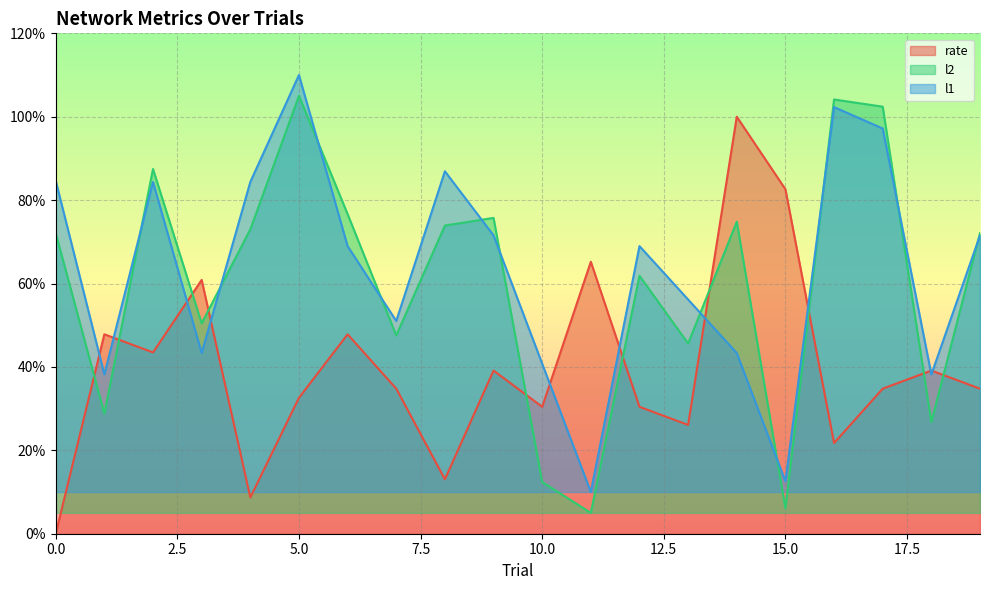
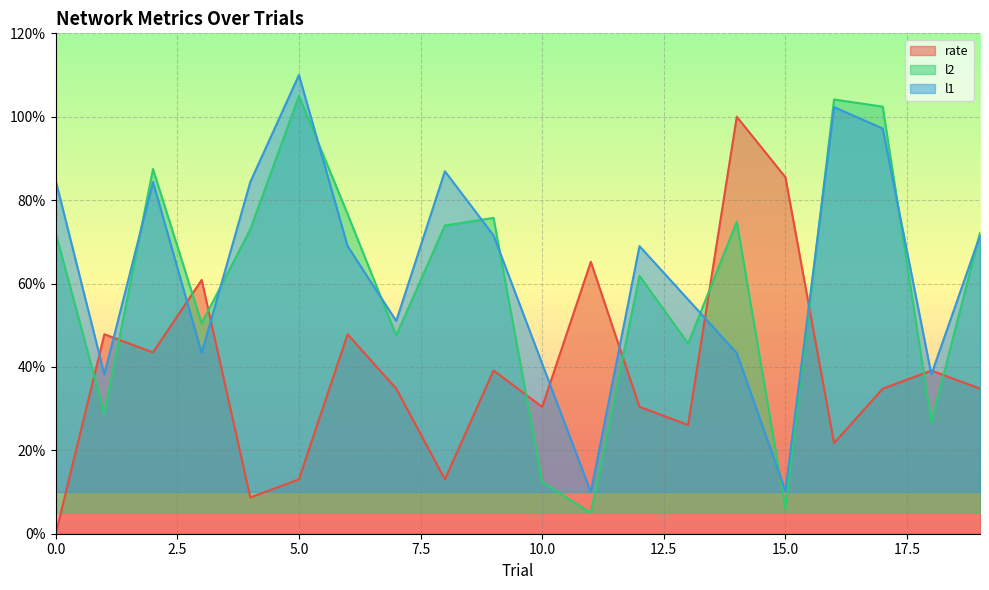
  {
    "rate": {
      "0.0": "0%",
-     "5.0": "33%",
+     "5.0": "13%",
      "10.0": "30%",
-     "15.0": "83%"
+     "15.0": "85%"
    },
    "l2": {
      "0.0": "72%",
      "5.0": "105%",
      "10.0": "12%",
      "15.0": "6%"
    },
    "l1": {
      "0.0": "85%",
      "5.0": "110%",
      "10.0": "41%",
-     "15.0": "13%"
+     "15.0": "10%"
    }
  }
